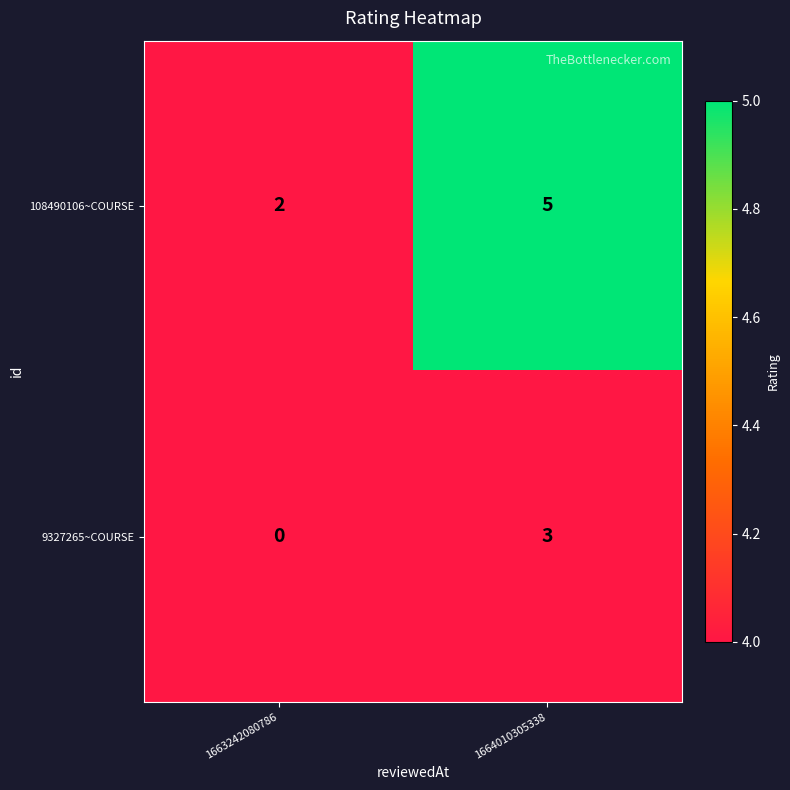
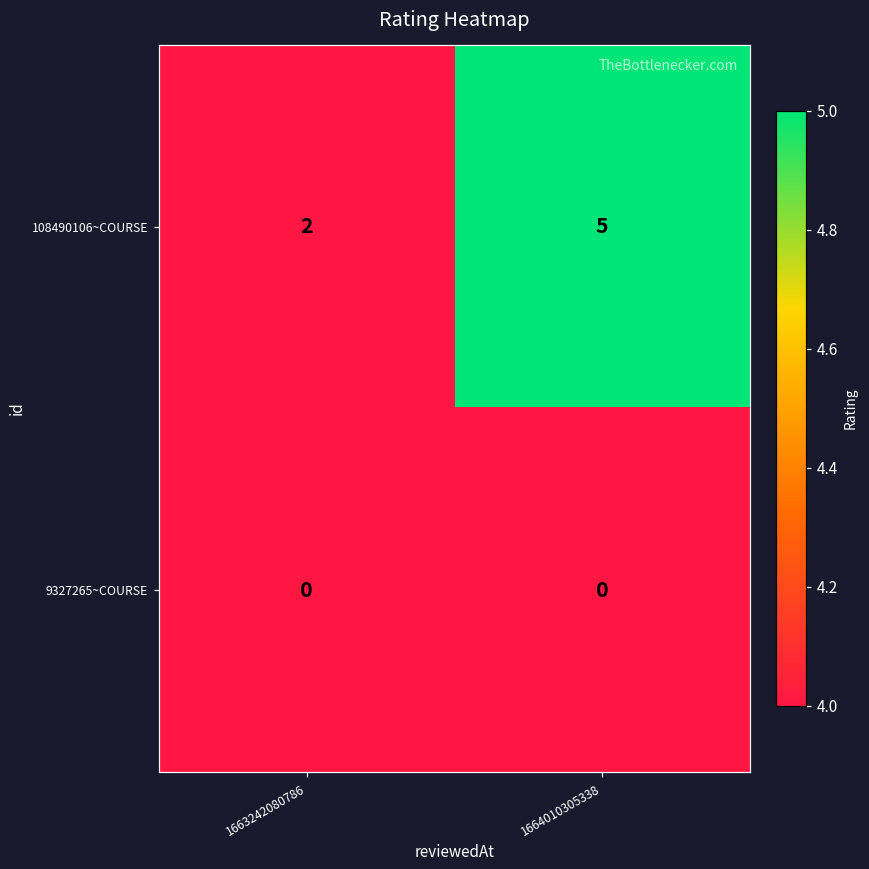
  {
    "108490106~COURSE": {
      "1663242080786": 2
    },
    "9327265~COURSE": {
      "1663242080786": 0,
-     "1664010305338": 3
+     "1664010305338": 0
    }
  }
